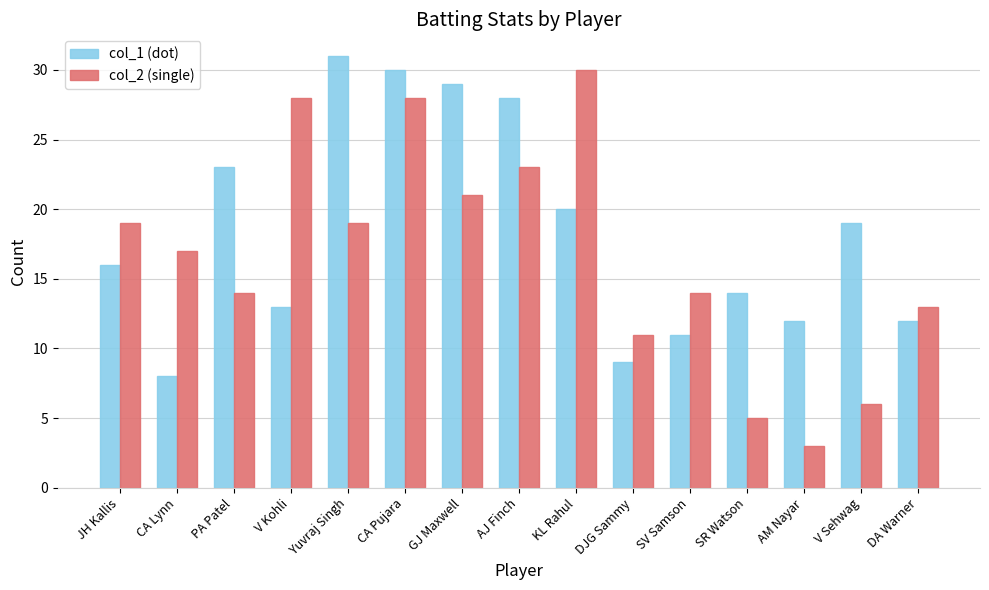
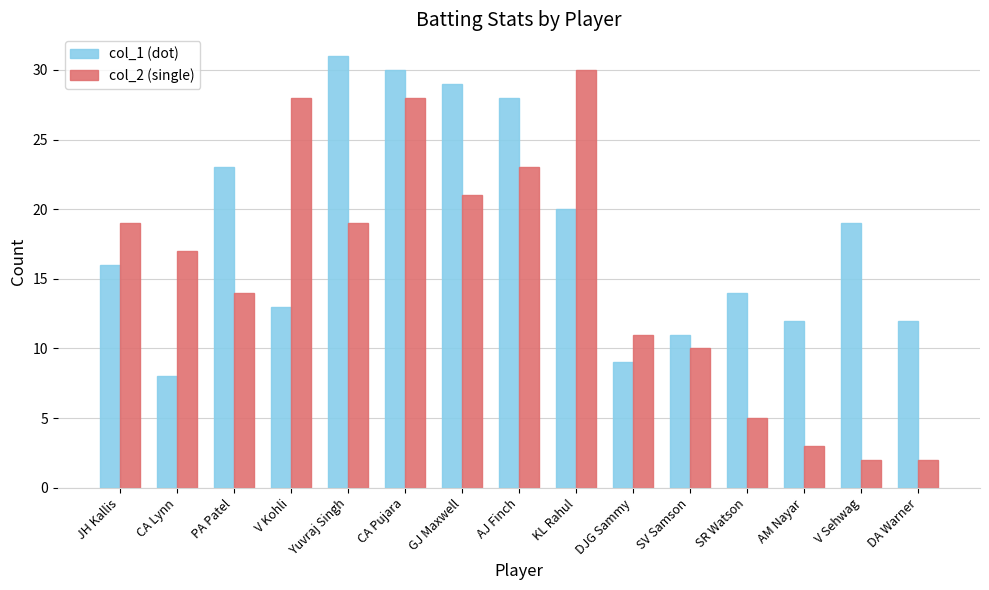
  {
    "col_1 (dot)": {
      "JH Kallis": 16,
      "CA Lynn": 8,
      "PA Patel": 23,
      "V Kohli": 13,
      "Yuvraj Singh": 31,
      "CA Pujara": 30,
      "GJ Maxwell": 29,
      "AJ Finch": 28,
      "KL Rahul": 20,
      "DJG Sammy": 9,
      "SV Samson": 11,
      "SR Watson": 14,
      "AM Nayar": 12,
      "V Sehwag": 19,
      "DA Warner": 12
    },
    "col_2 (single)": {
      "JH Kallis": 19,
      "CA Lynn": 17,
      "PA Patel": 14,
      "V Kohli": 28,
      "Yuvraj Singh": 19,
      "CA Pujara": 28,
      "GJ Maxwell": 21,
      "AJ Finch": 23,
      "KL Rahul": 30,
      "DJG Sammy": 11,
-     "SV Samson": 14,
+     "SV Samson": 10,
      "SR Watson": 5,
      "AM Nayar": 3,
-     "V Sehwag": 6,
-     "DA Warner": 13
+     "V Sehwag": 2,
+     "DA Warner": 2
    }
  }
